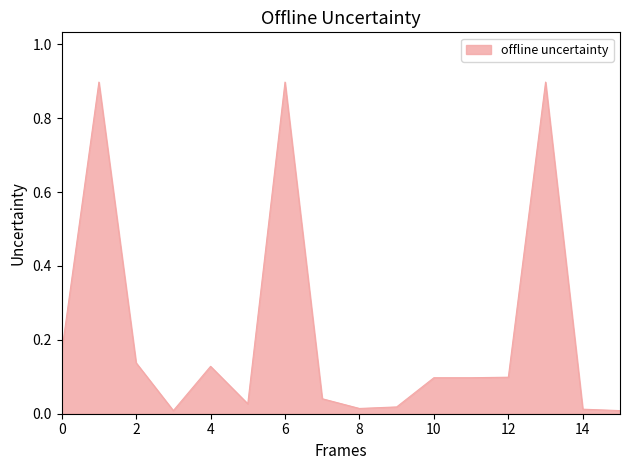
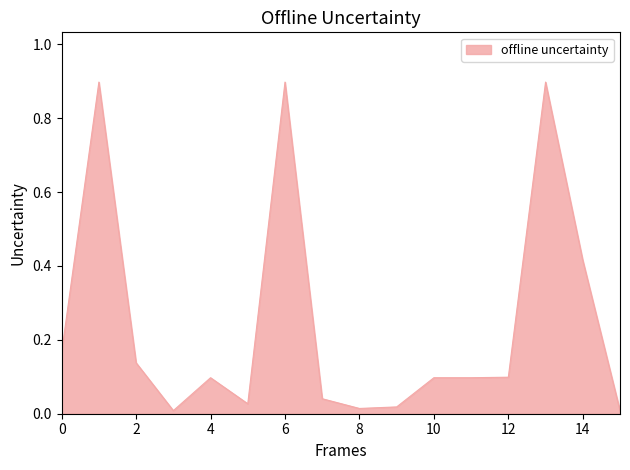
  {
    "0": 0.17,
    "2": 0.14,
-   "4": 0.13,
+   "4": 0.10,
    "6": 0.90,
    "8": 0.01,
    "10": 0.10,
    "12": 0.10,
-   "14": 0.01
+   "14": 0.42
  }
